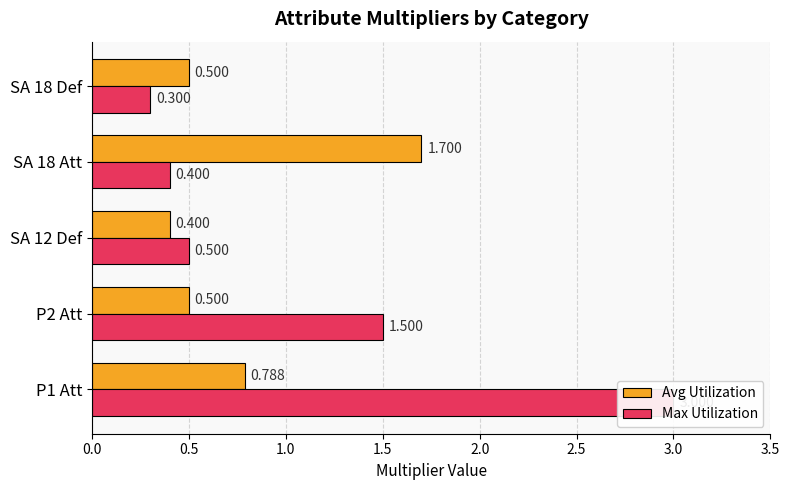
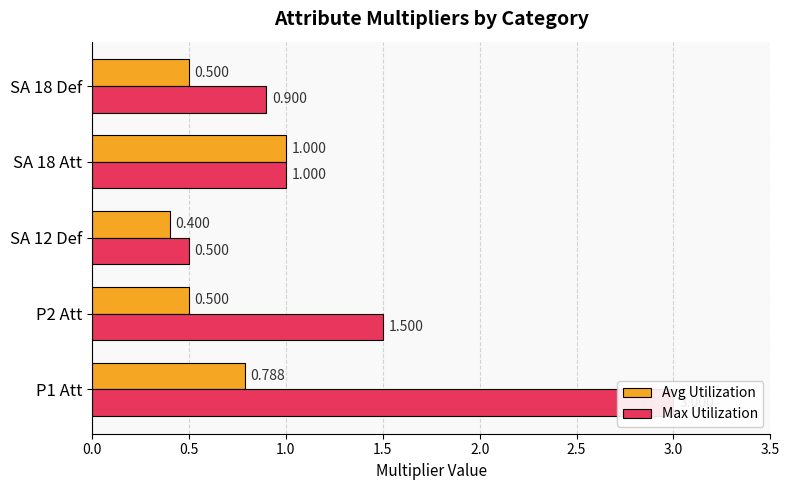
  {
    "Avg Utilization": {
      "SA 18 Def": 0.500,
-     "SA 18 Att": 1.700,
+     "SA 18 Att": 1.000,
      "SA 12 Def": 0.400,
      "P2 Att": 0.500,
      "P1 Att": 0.788
    },
    "Max Utilization": {
-     "SA 18 Def": 0.300,
-     "SA 18 Att": 0.400,
+     "SA 18 Def": 0.900,
+     "SA 18 Att": 1.000,
      "SA 12 Def": 0.500,
      "P2 Att": 1.500
    }
  }
